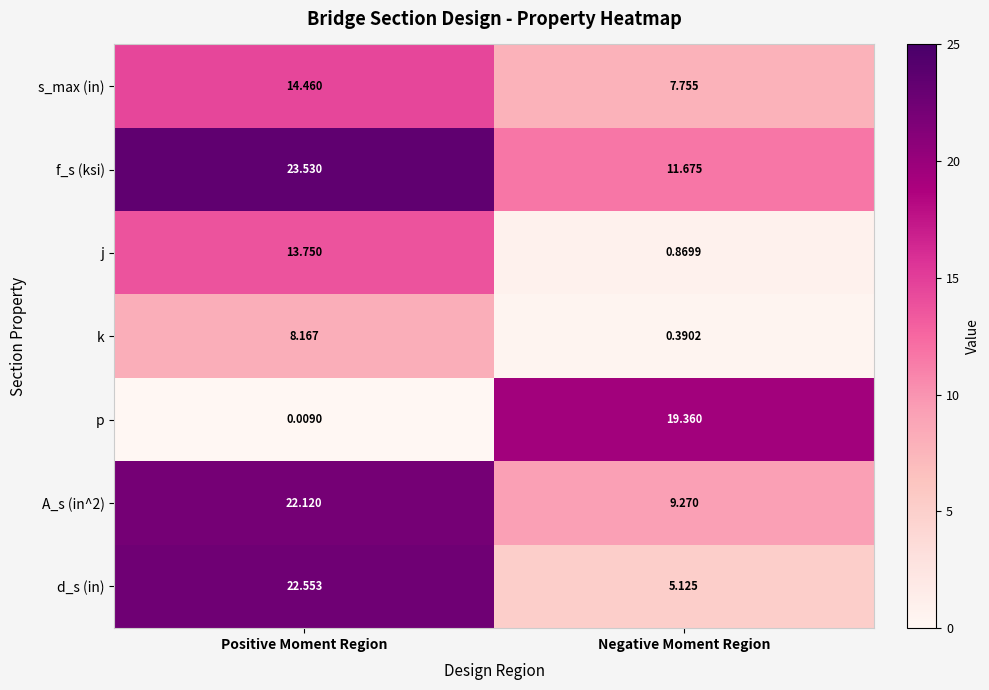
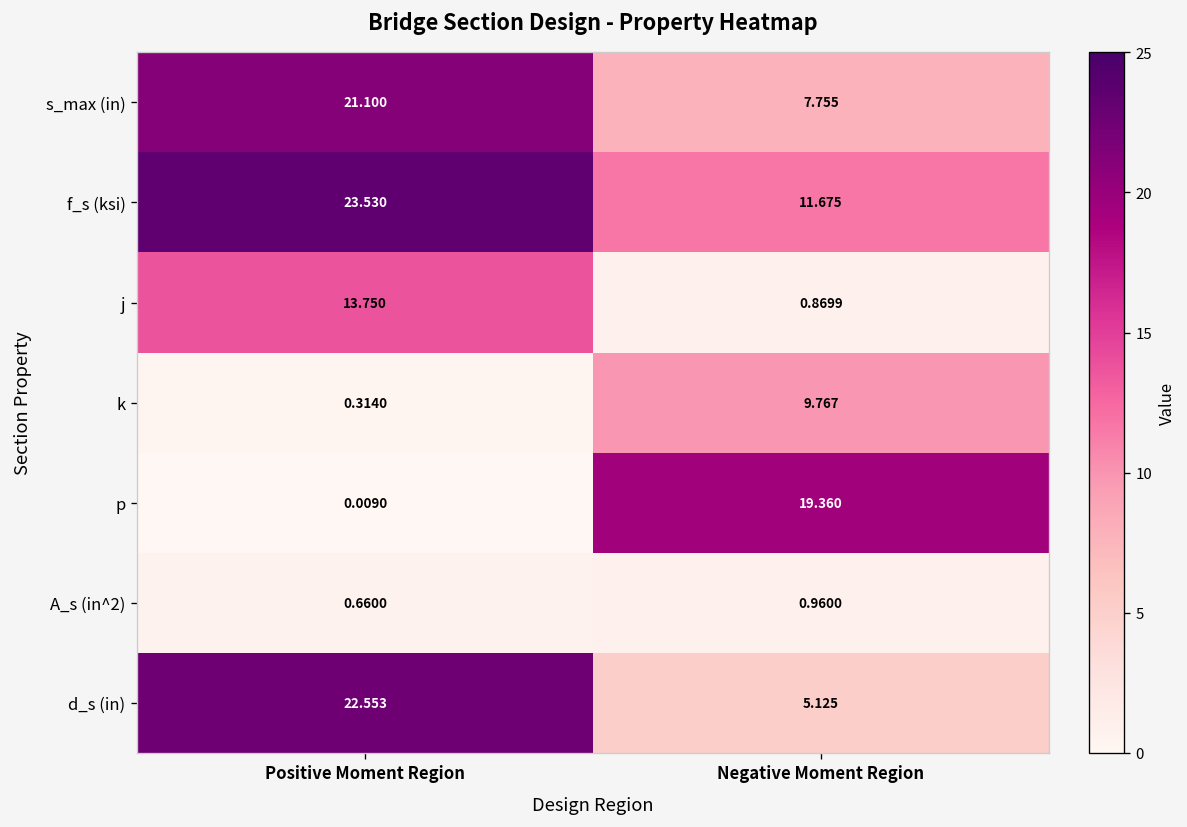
  {
    "s_max (in)": {
-     "Positive Moment Region": 14.460,
+     "Positive Moment Region": 21.100,
      "Negative Moment Region": 7.755
    },
    "f_s (ksi)": {
      "Positive Moment Region": 23.530,
      "Negative Moment Region": 11.675
    },
    "j": {
      "Positive Moment Region": 13.750,
      "Negative Moment Region": 0.8699
    },
    "k": {
-     "Positive Moment Region": 8.167,
-     "Negative Moment Region": 0.3902
+     "Positive Moment Region": 0.3140,
+     "Negative Moment Region": 9.767
    },
    "p": {
      "Positive Moment Region": 0.0090,
      "Negative Moment Region": 19.360
    },
    "A_s (in^2)": {
-     "Positive Moment Region": 22.120,
-     "Negative Moment Region": 9.270
+     "Positive Moment Region": 0.6600,
+     "Negative Moment Region": 0.9600
    },
    "d_s (in)": {
      "Positive Moment Region": 22.553,
      "Negative Moment Region": 5.125
    }
  }
